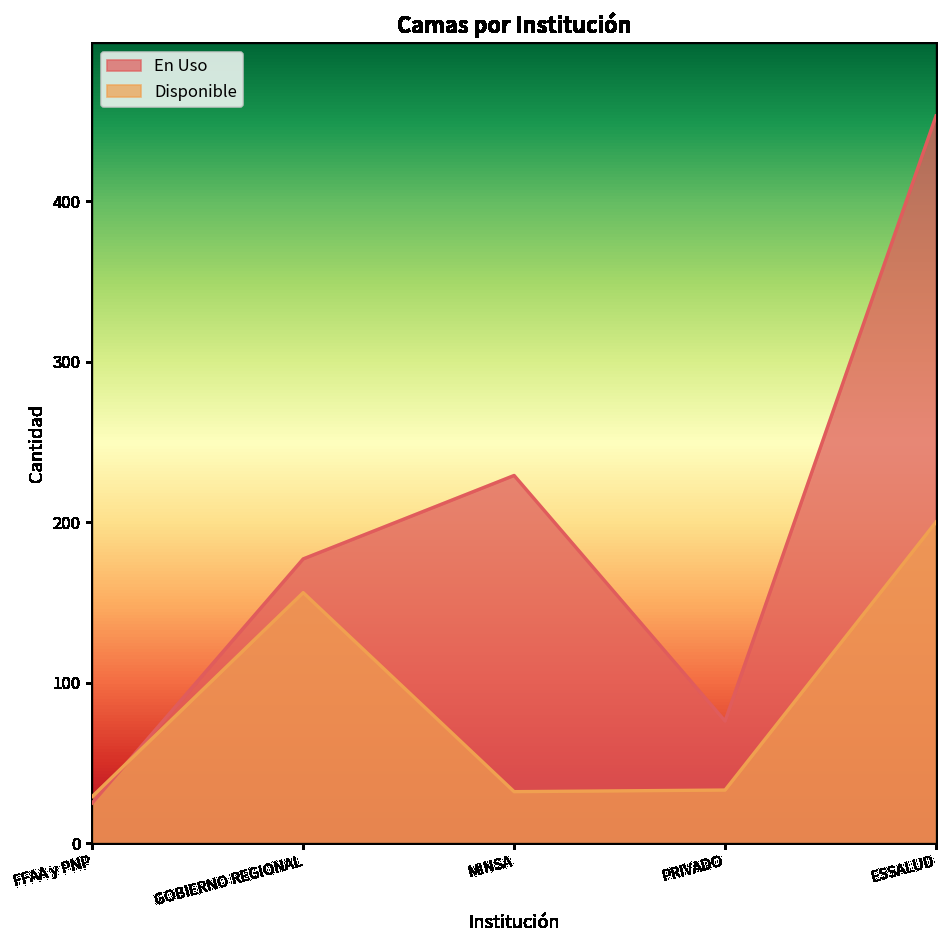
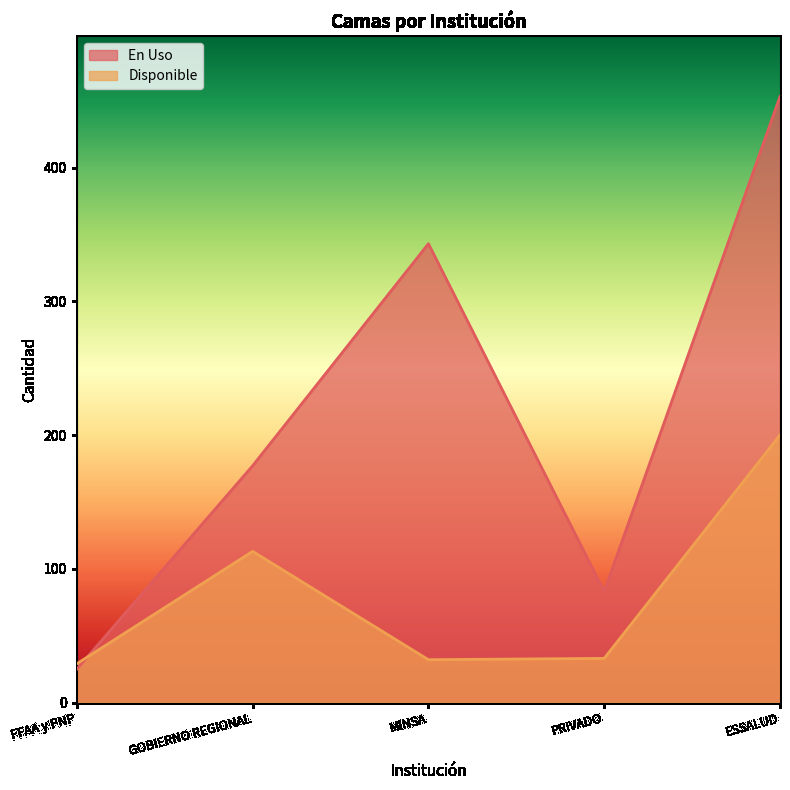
  {
    "En Uso": {
      "FFAA y PNP": 25,
      "GOBIERNO REGIONAL": 177,
-     "MINSA": 229,
-     "PRIVADO": 76,
+     "MINSA": 343,
+     "PRIVADO": 83,
      "ESSALUD": 453
    },
    "Disponible": {
      "FFAA y PNP": 29,
-     "GOBIERNO REGIONAL": 156,
+     "GOBIERNO REGIONAL": 113,
      "MINSA": 32,
      "PRIVADO": 33,
      "ESSALUD": 200
    }
  }
